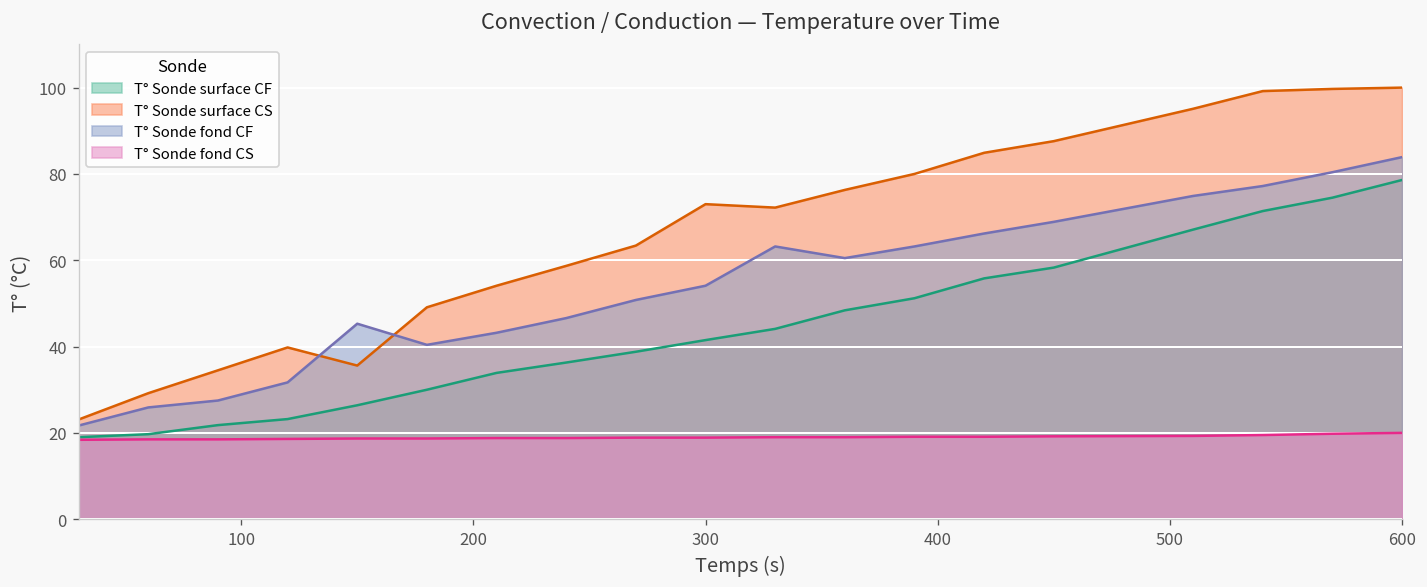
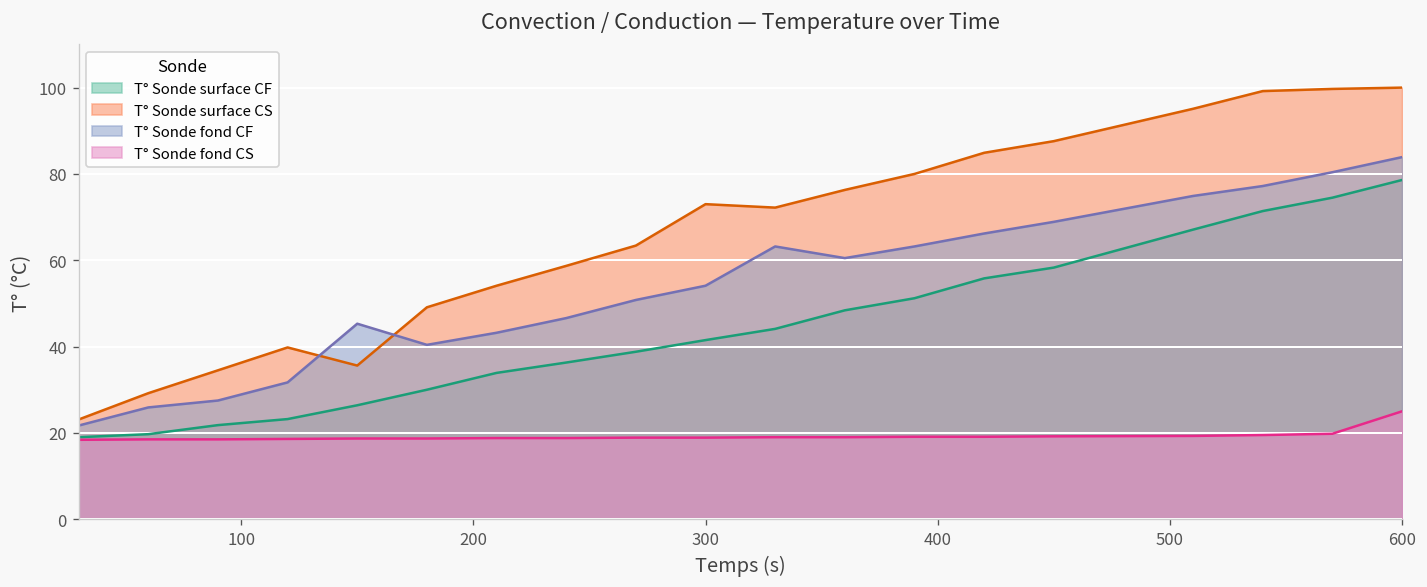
  {
    "T° Sonde surface CS": {
      "300": 73,
      "600": 100
    },
    "T° Sonde fond CS": {
      "300": 19,
-     "600": 20
+     "600": 25
    }
  }
